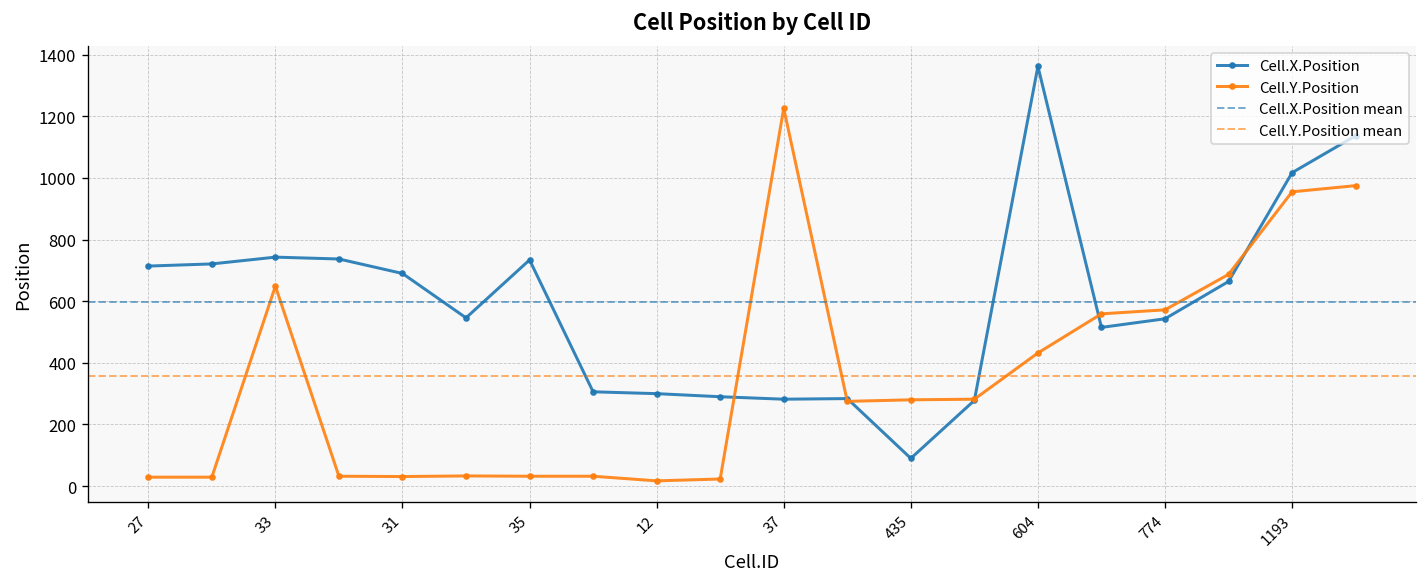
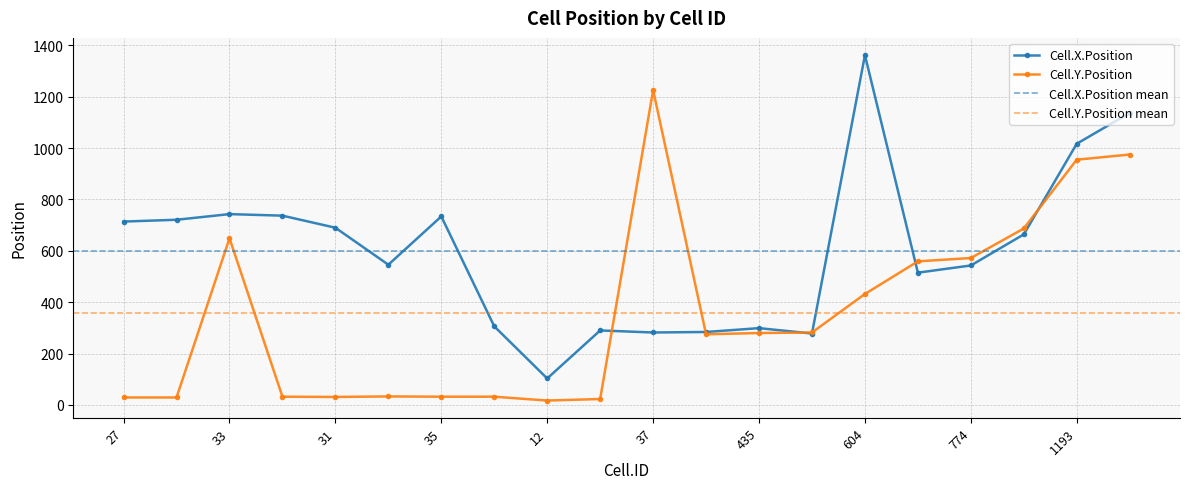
  {
    "Cell.X.Position": {
      "27": 710,
      "33": 740,
      "31": 690,
      "35": 730,
-     "12": 300,
+     "12": 100,
      "37": 280,
-     "435": 90,
+     "435": 300,
      "604": 1360,
      "774": 540,
      "1193": 1020
    },
    "Cell.Y.Position": {
      "27": 30,
      "33": 650,
      "31": 30,
      "35": 30,
      "12": 20,
      "37": 1230,
      "435": 280,
      "604": 430,
      "774": 570,
      "1193": 960
    }
  }
